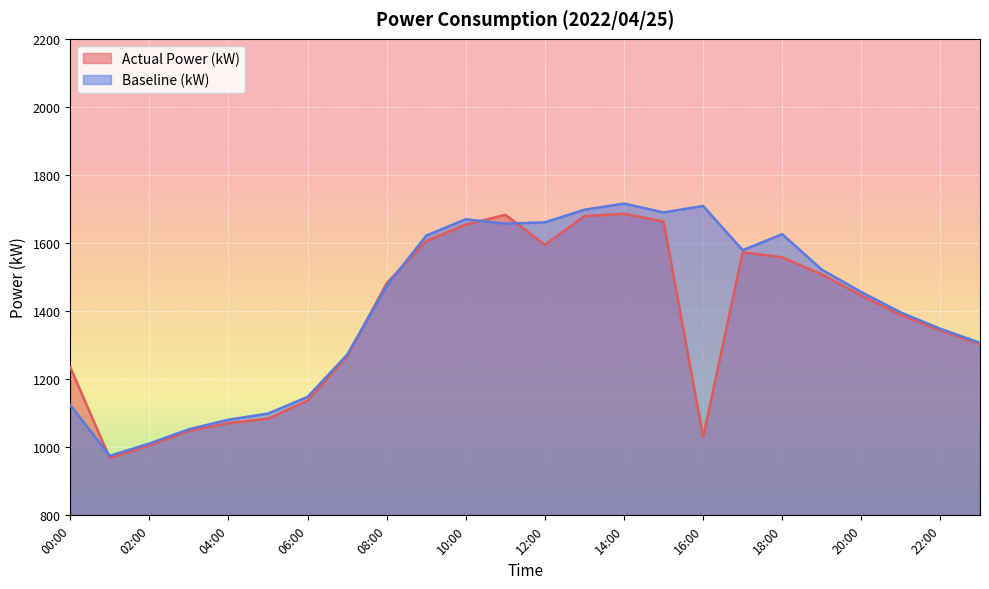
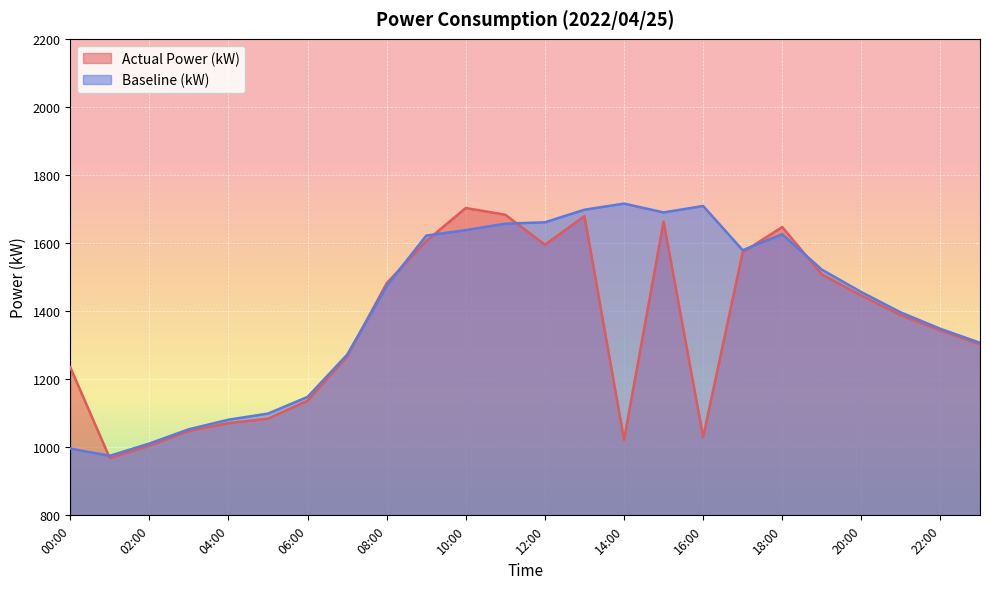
  {
    "Actual Power (kW)": {
      "00:00": 1240,
      "04:00": 1070,
      "06:00": 1140,
      "08:00": 1480,
-     "10:00": 1650,
+     "10:00": 1700,
      "12:00": 1600,
-     "14:00": 1690,
+     "14:00": 1020,
      "16:00": 1030,
-     "18:00": 1560,
+     "18:00": 1650,
      "20:00": 1450
    },
    "Baseline (kW)": {
-     "00:00": 1120,
+     "00:00": 1000,
      "04:00": 1080,
      "06:00": 1150,
      "08:00": 1470,
-     "10:00": 1670,
+     "10:00": 1640,
      "12:00": 1660,
      "14:00": 1720,
      "16:00": 1710,
      "18:00": 1630,
      "20:00": 1460
    }
  }
